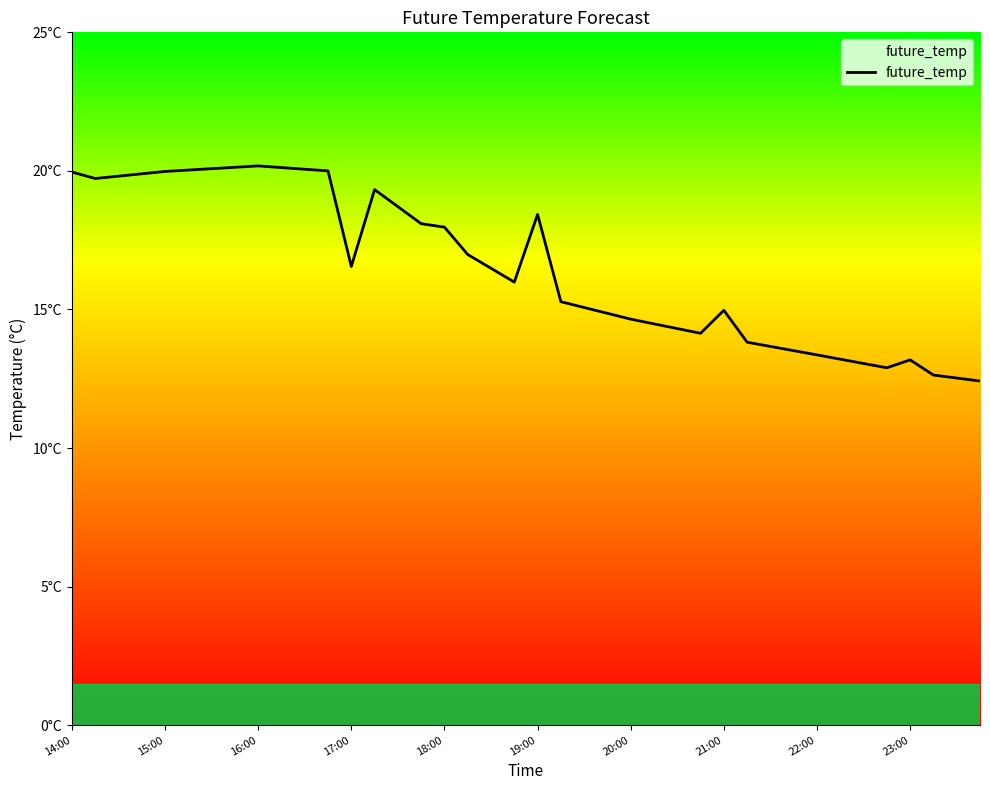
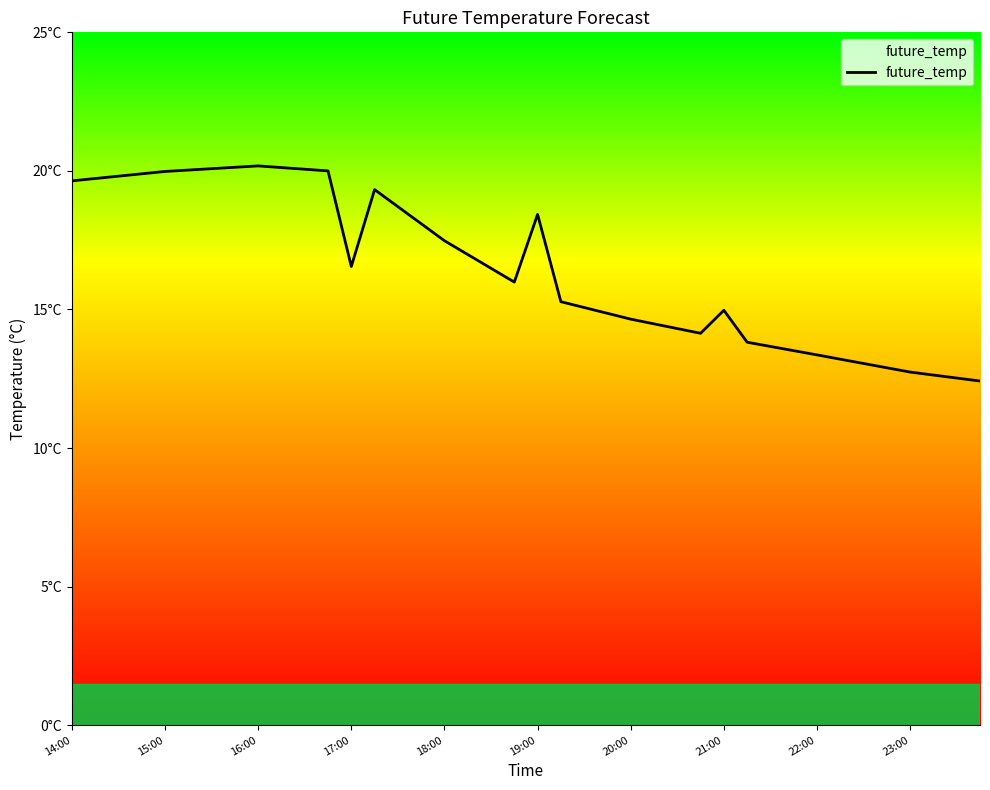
  {
-   "14:00": "20.0°C",
+   "14:00": "19.6°C",
    "15:00": "20.0°C",
    "16:00": "20.2°C",
    "17:00": "16.6°C",
-   "18:00": "18.0°C",
+   "18:00": "17.5°C",
    "19:00": "18.4°C",
    "20:00": "14.7°C",
    "21:00": "15.0°C",
    "22:00": "13.4°C",
-   "23:00": "13.2°C"
+   "23:00": "12.7°C"
  }
